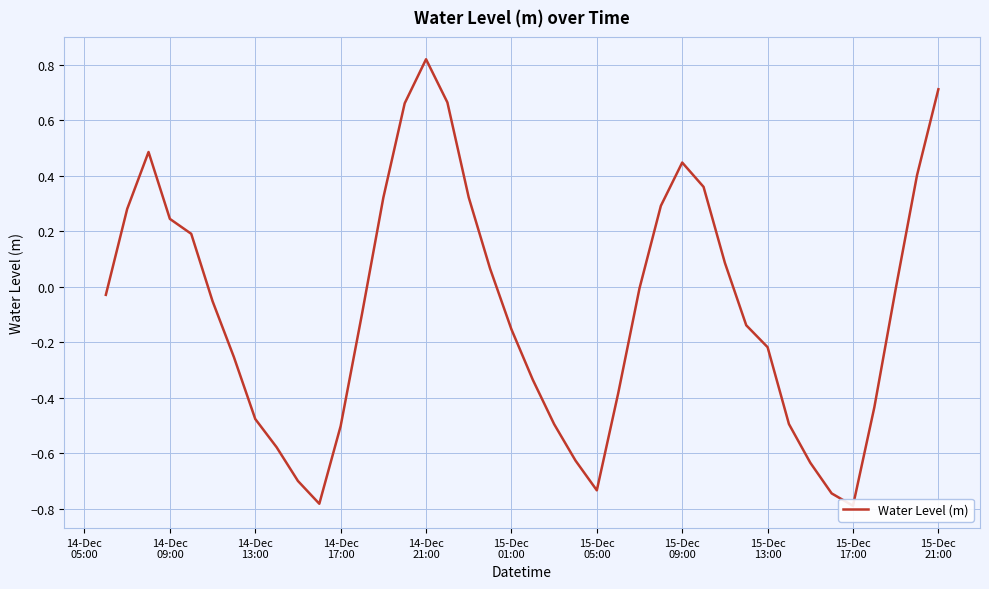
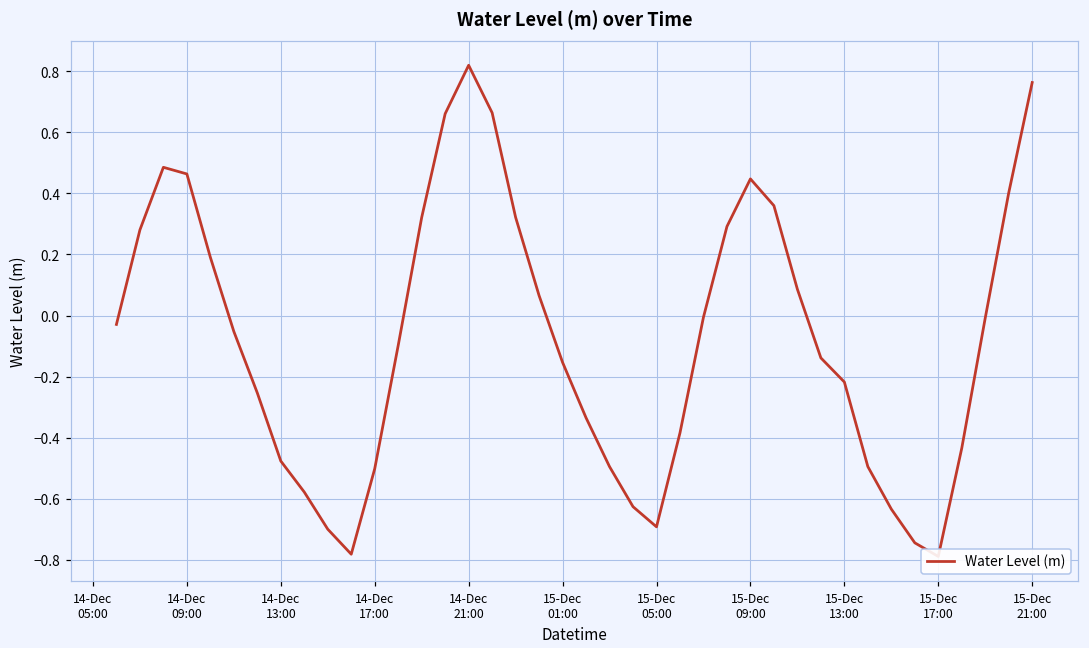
  {
-   "14-Dec 09:00": 0.24,
+   "14-Dec 09:00": 0.46,
    "14-Dec 13:00": -0.48,
    "14-Dec 17:00": -0.50,
    "14-Dec 21:00": 0.82,
    "15-Dec 01:00": -0.15,
-   "15-Dec 05:00": -0.73,
+   "15-Dec 05:00": -0.69,
    "15-Dec 09:00": 0.45,
    "15-Dec 13:00": -0.22,
-   "15-Dec 21:00": 0.71
+   "15-Dec 21:00": 0.76
  }
